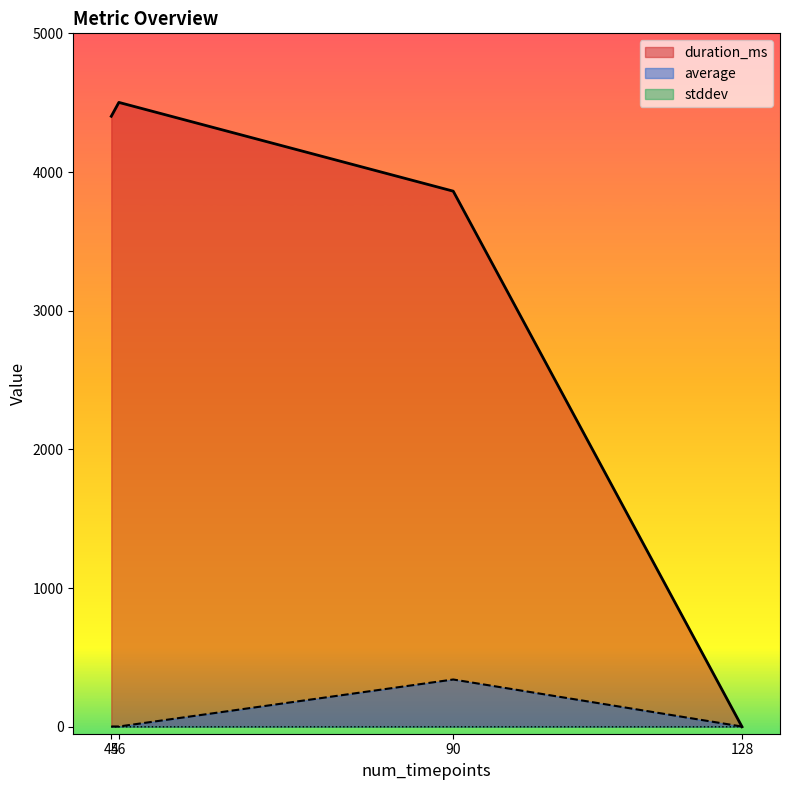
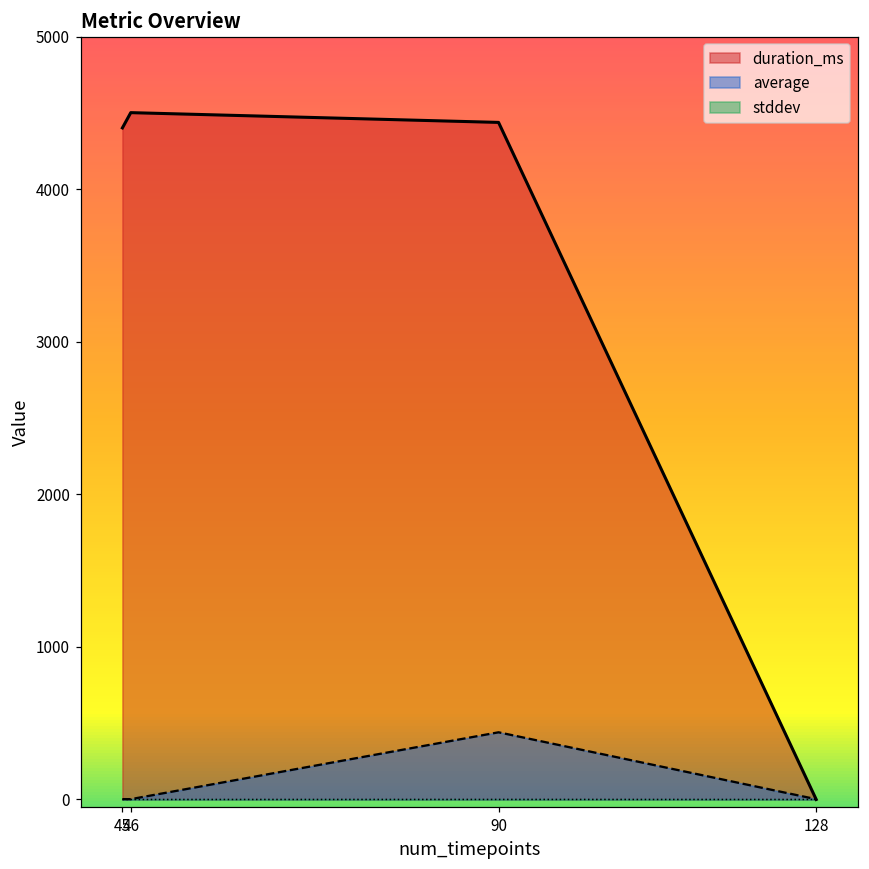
  {
    "duration_ms": {
-     "90": 3860
+     "90": 4440
    },
    "average": {
-     "90": 340
+     "90": 440
    },
    "stddev": {
      "90": 0
    }
  }
